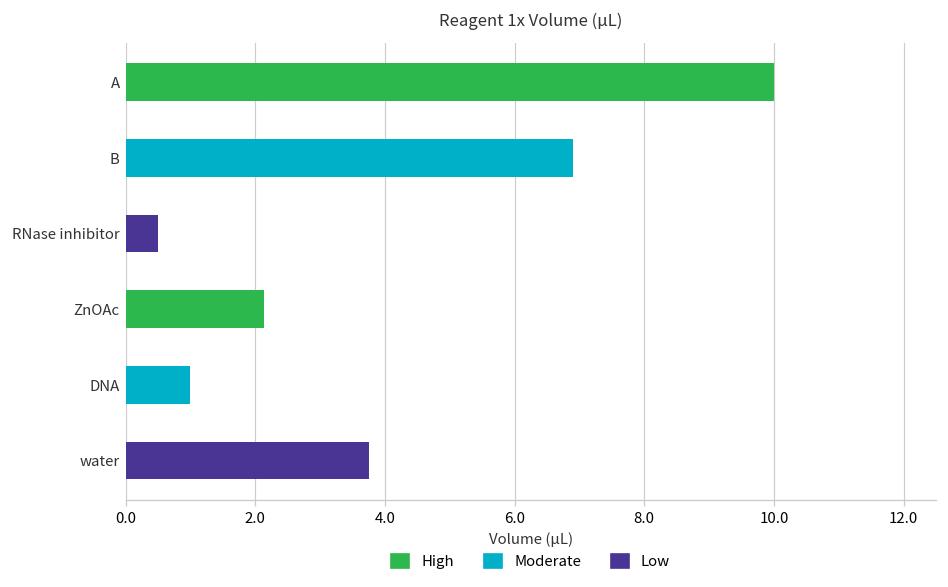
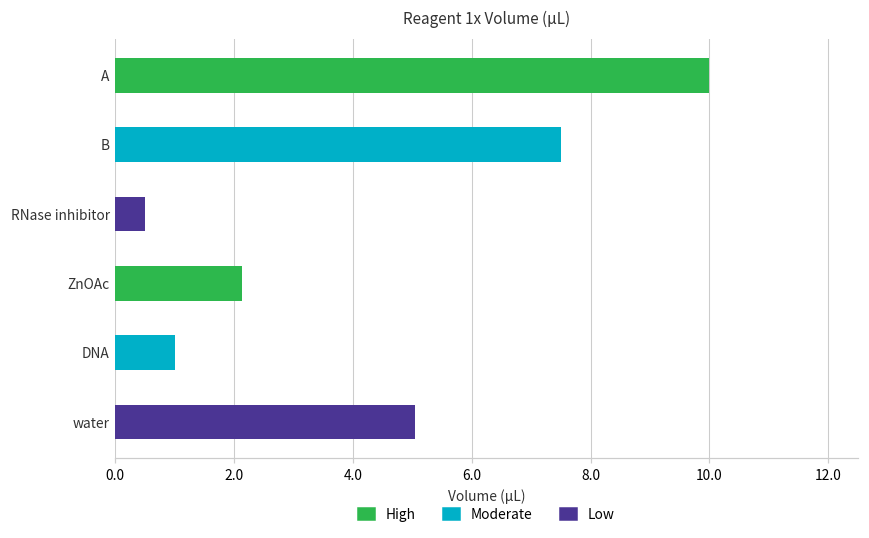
  {
    "A": 10.0,
-   "B": 6.9,
+   "B": 7.5,
    "RNase inhibitor": 0.5,
    "ZnOAc": 2.1,
    "DNA": 1.0,
-   "water": 3.8
+   "water": 5.0
  }
